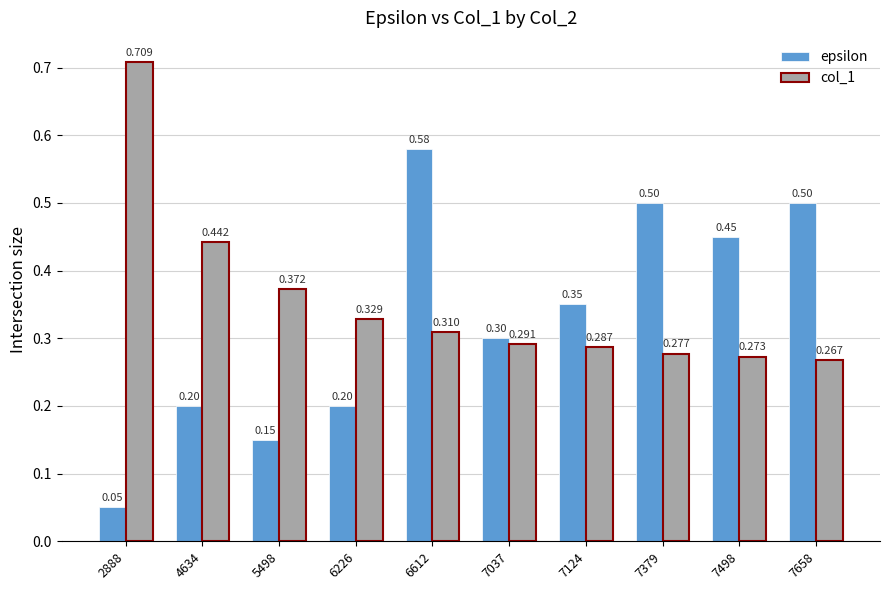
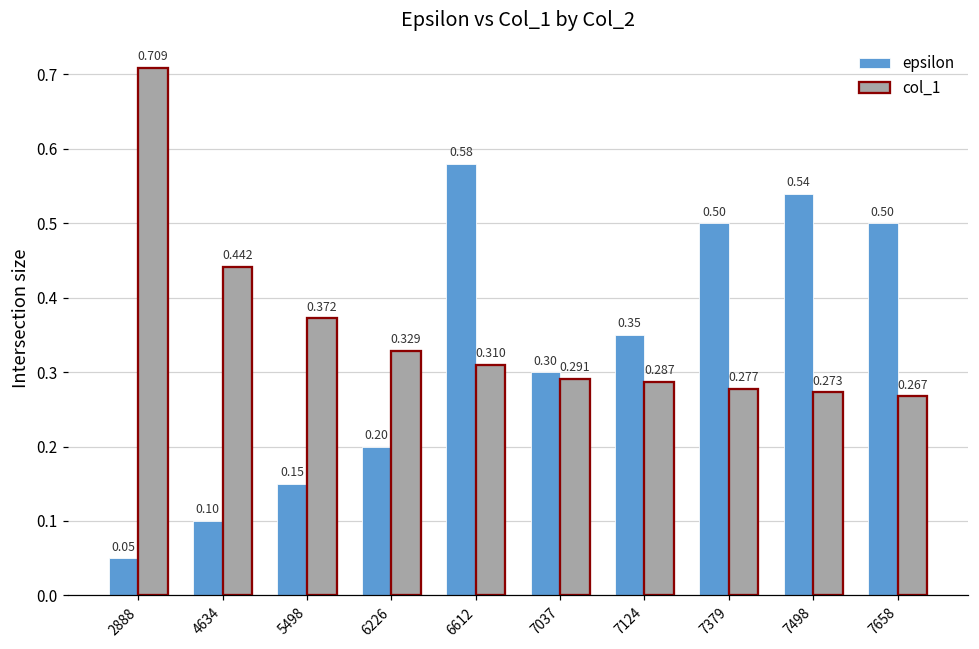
  {
    "epsilon": {
      "2888": 0.05,
-     "4634": 0.20,
+     "4634": 0.10,
      "5498": 0.15,
      "6226": 0.20,
      "6612": 0.58,
      "7037": 0.30,
      "7124": 0.35,
      "7379": 0.50,
-     "7498": 0.45,
+     "7498": 0.54,
      "7658": 0.50
    },
    "col_1": {
      "2888": 0.709,
      "4634": 0.442,
      "5498": 0.372,
      "6226": 0.329,
      "6612": 0.310,
      "7037": 0.291,
      "7124": 0.287,
      "7379": 0.277,
      "7498": 0.273,
      "7658": 0.267
    }
  }
